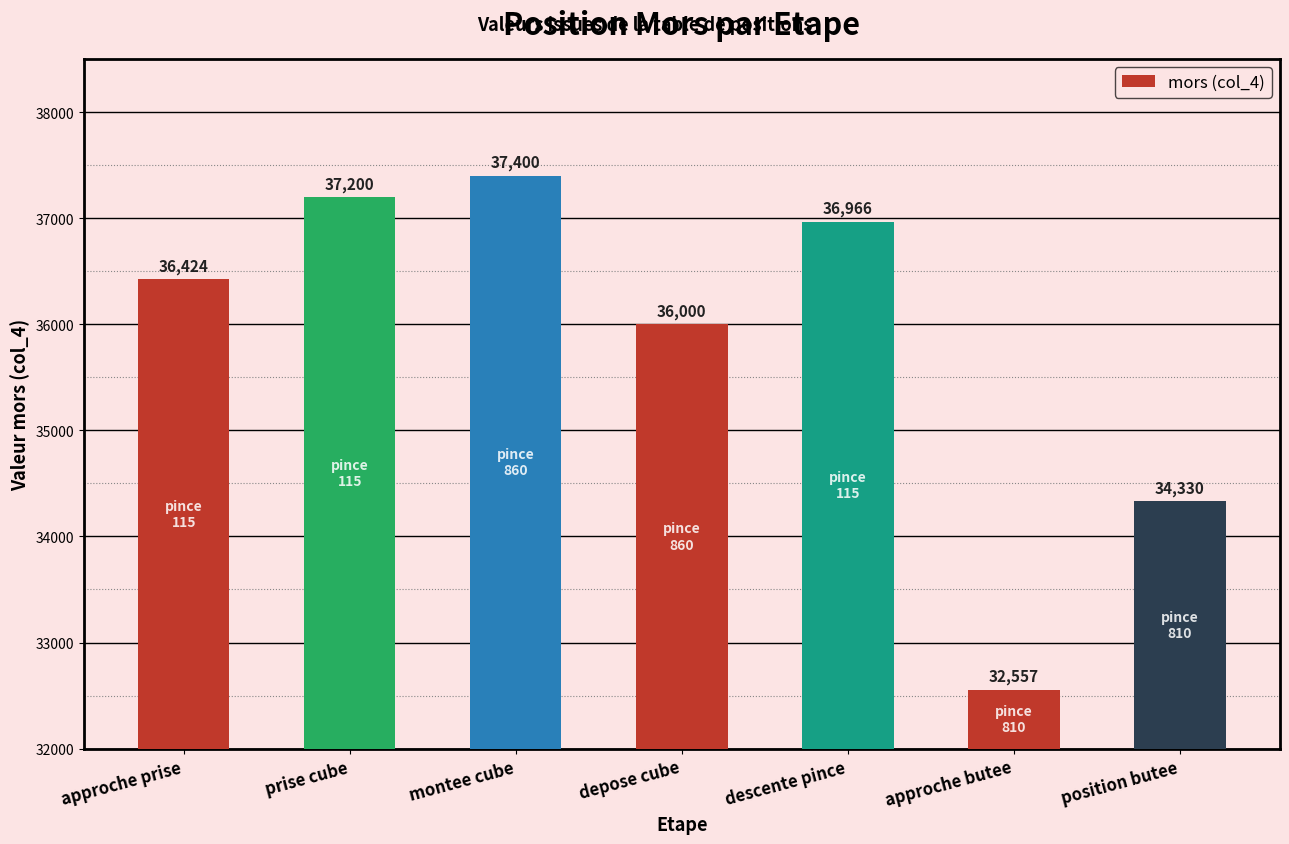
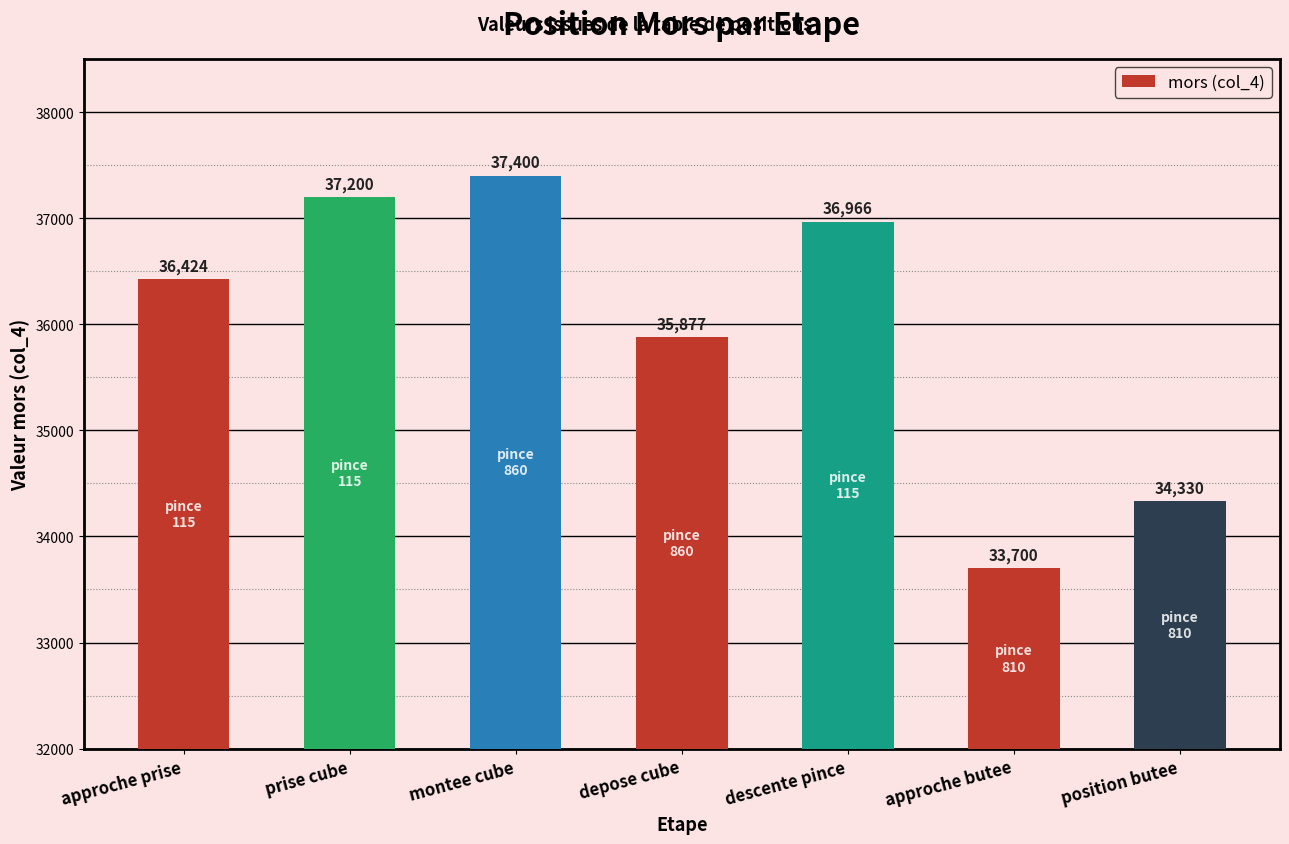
  {
    "approche prise": "36,424",
    "prise cube": "37,200",
    "montee cube": "37,400",
-   "depose cube": "36,000",
+   "depose cube": "35,877",
    "descente pince": "36,966",
-   "approche butee": "32,557",
+   "approche butee": "33,700",
    "position butee": "34,330"
  }
